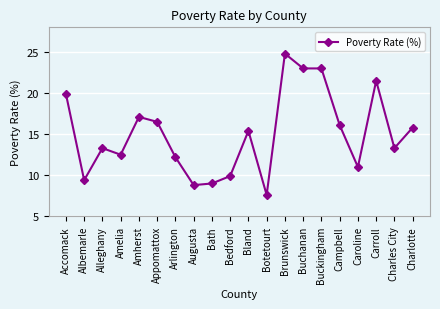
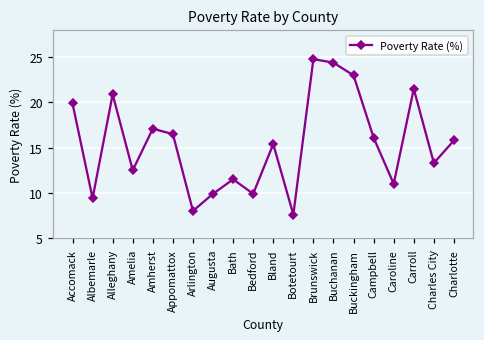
  {
    "Accomack": 20,
    "Albemarle": 9,
-   "Alleghany": 13,
+   "Alleghany": 21,
    "Amelia": 13,
    "Amherst": 17,
    "Appomattox": 17,
-   "Arlington": 12,
-   "Augusta": 9,
-   "Bath": 9,
+   "Arlington": 8,
+   "Augusta": 10,
+   "Bath": 12,
    "Bedford": 10,
    "Bland": 15,
    "Botetourt": 8,
    "Brunswick": 25,
-   "Buchanan": 23,
+   "Buchanan": 24,
    "Buckingham": 23,
    "Campbell": 16,
    "Caroline": 11,
    "Carroll": 22,
    "Charles City": 13,
    "Charlotte": 16
  }
